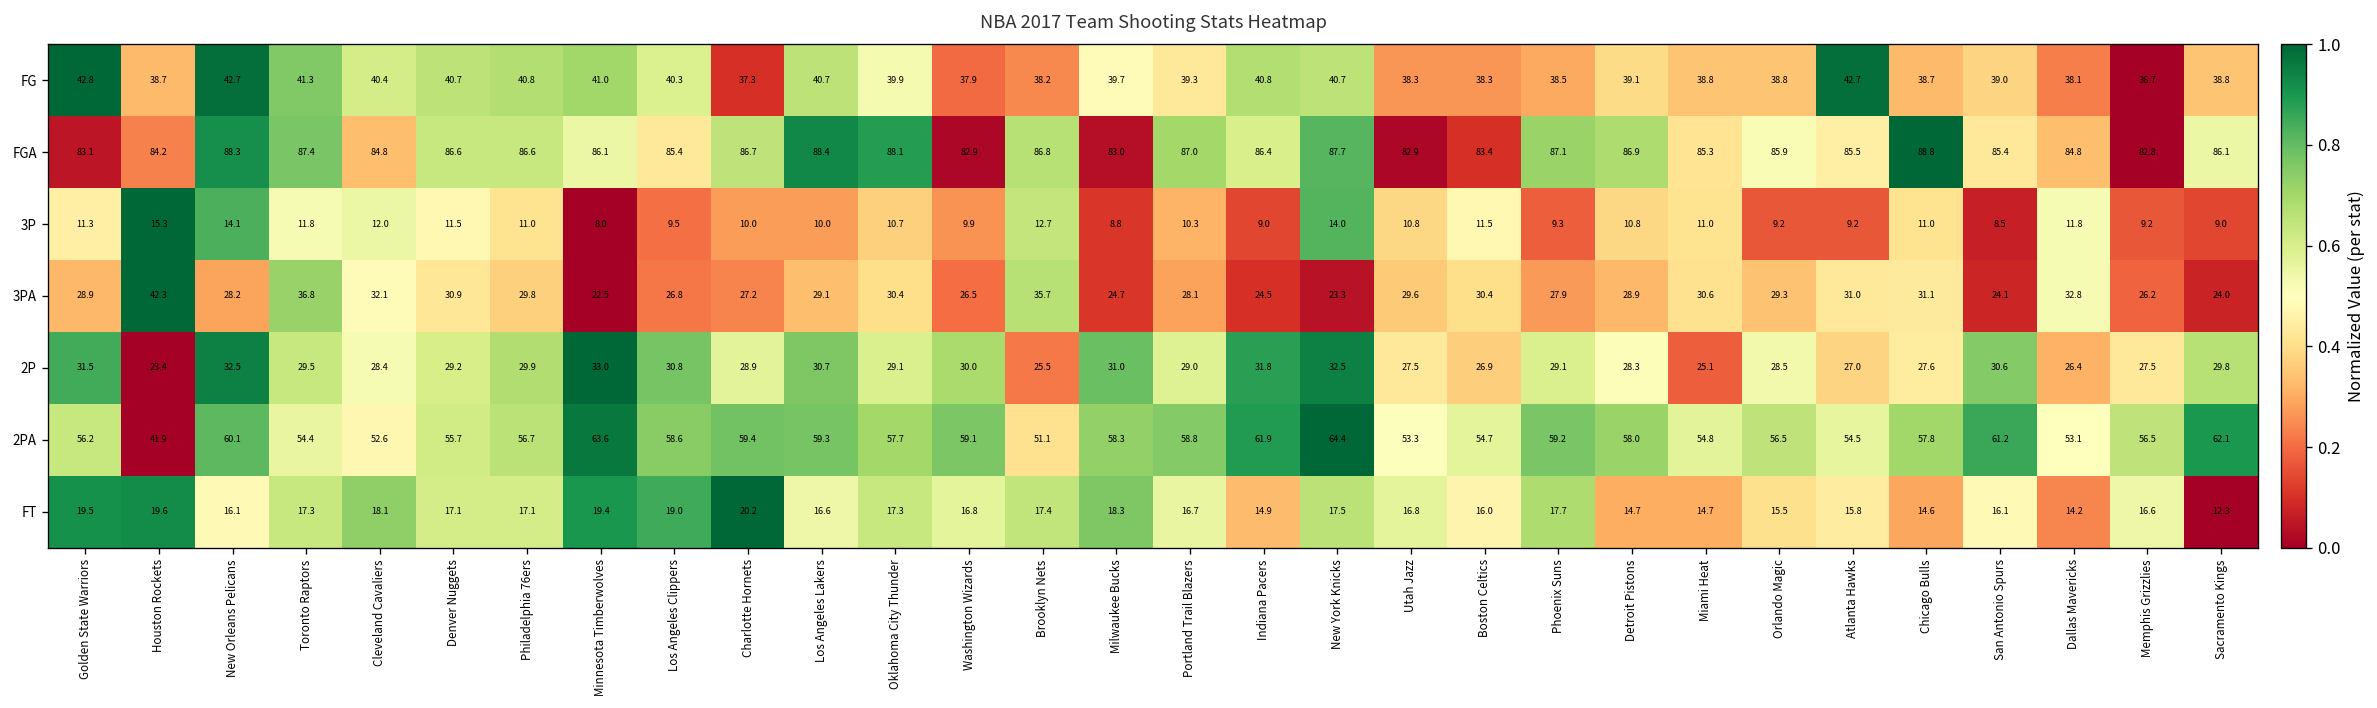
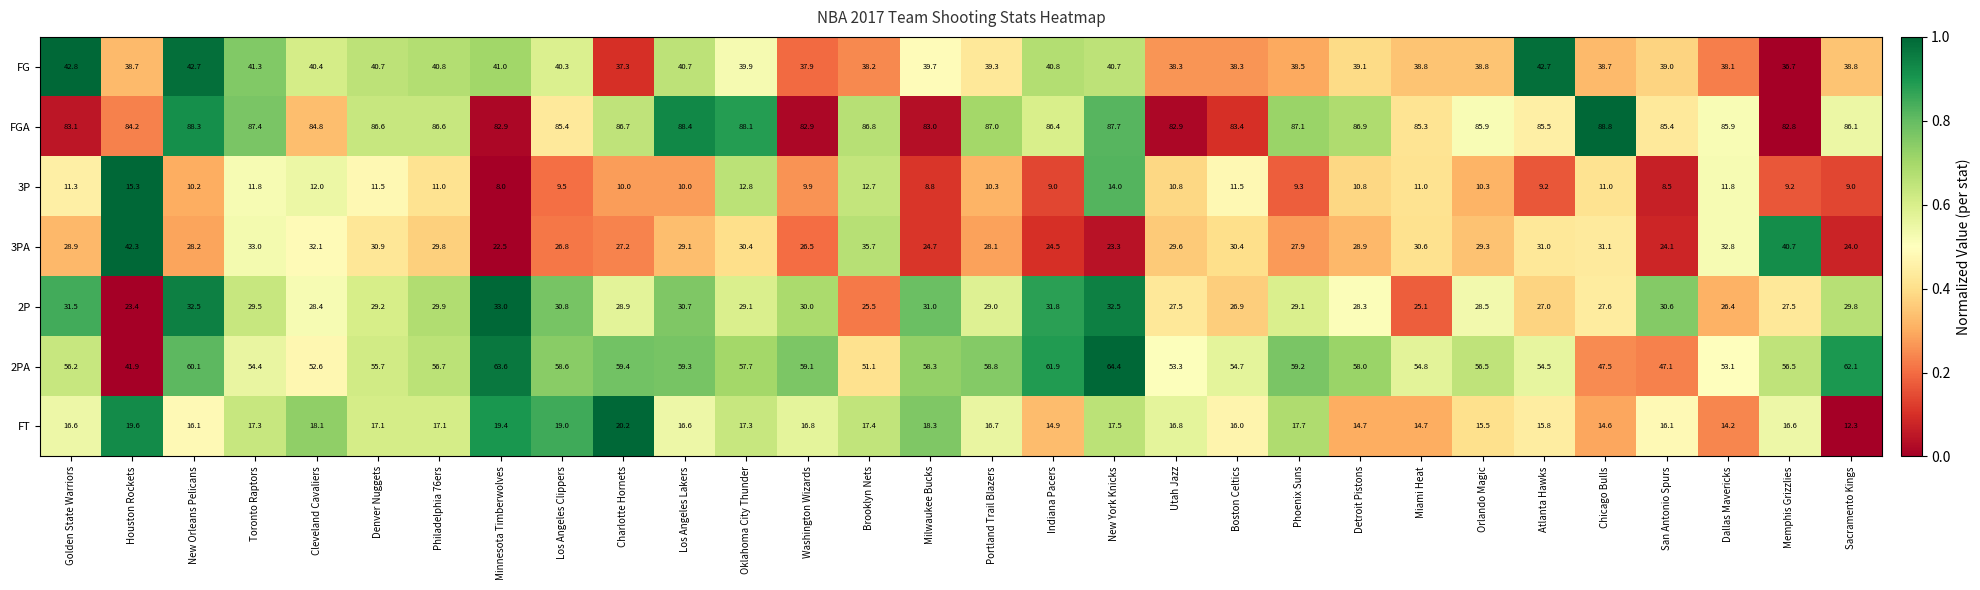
  {
    "FGA": {
      "Golden State Warriors": 83.1,
      "Houston Rockets": 84.2,
      "New Orleans Pelicans": 88.3,
      "Toronto Raptors": 87.4,
      "Cleveland Cavaliers": 84.8,
      "Denver Nuggets": 86.6,
      "Philadelphia 76ers": 86.6,
-     "Minnesota Timberwolves": 86.1,
+     "Minnesota Timberwolves": 82.9,
      "Los Angeles Clippers": 85.4,
      "Charlotte Hornets": 86.7,
      "Los Angeles Lakers": 88.4,
      "Oklahoma City Thunder": 88.1,
      "Washington Wizards": 82.9,
      "Brooklyn Nets": 86.8,
      "Milwaukee Bucks": 83.0,
      "Portland Trail Blazers": 87.0,
      "Indiana Pacers": 86.4,
      "New York Knicks": 87.7,
      "Utah Jazz": 82.9,
      "Boston Celtics": 83.4,
      "Phoenix Suns": 87.1,
      "Detroit Pistons": 86.9,
      "Miami Heat": 85.3,
      "Orlando Magic": 85.9,
      "Atlanta Hawks": 85.5,
      "Chicago Bulls": 88.8,
      "San Antonio Spurs": 85.4,
-     "Dallas Mavericks": 84.8,
+     "Dallas Mavericks": 85.9,
      "Memphis Grizzlies": 82.8,
      "Sacramento Kings": 86.1
    },
    "3P": {
      "Golden State Warriors": 11.3,
      "Houston Rockets": 15.3,
-     "New Orleans Pelicans": 14.1,
+     "New Orleans Pelicans": 10.2,
      "Toronto Raptors": 11.8,
      "Cleveland Cavaliers": 12.0,
      "Denver Nuggets": 11.5,
      "Philadelphia 76ers": 11.0,
      "Minnesota Timberwolves": 8.0,
      "Los Angeles Clippers": 9.5,
      "Charlotte Hornets": 10.0,
      "Los Angeles Lakers": 10.0,
-     "Oklahoma City Thunder": 10.7,
+     "Oklahoma City Thunder": 12.8,
      "Washington Wizards": 9.9,
      "Brooklyn Nets": 12.7,
      "Milwaukee Bucks": 8.8,
      "Portland Trail Blazers": 10.3,
      "Indiana Pacers": 9.0,
      "New York Knicks": 14.0,
      "Utah Jazz": 10.8,
      "Boston Celtics": 11.5,
      "Phoenix Suns": 9.3,
      "Detroit Pistons": 10.8,
      "Miami Heat": 11.0,
-     "Orlando Magic": 9.2,
+     "Orlando Magic": 10.3,
      "Atlanta Hawks": 9.2,
      "Chicago Bulls": 11.0,
      "San Antonio Spurs": 8.5,
      "Dallas Mavericks": 11.8,
      "Memphis Grizzlies": 9.2,
      "Sacramento Kings": 9.0
    },
    "3PA": {
      "Golden State Warriors": 28.9,
      "Houston Rockets": 42.3,
      "New Orleans Pelicans": 28.2,
-     "Toronto Raptors": 36.8,
+     "Toronto Raptors": 33.0,
      "Cleveland Cavaliers": 32.1,
      "Denver Nuggets": 30.9,
      "Philadelphia 76ers": 29.8,
      "Minnesota Timberwolves": 22.5,
      "Los Angeles Clippers": 26.8,
      "Charlotte Hornets": 27.2,
      "Los Angeles Lakers": 29.1,
      "Oklahoma City Thunder": 30.4,
      "Washington Wizards": 26.5,
      "Brooklyn Nets": 35.7,
      "Milwaukee Bucks": 24.7,
      "Portland Trail Blazers": 28.1,
      "Indiana Pacers": 24.5,
      "New York Knicks": 23.3,
      "Utah Jazz": 29.6,
      "Boston Celtics": 30.4,
      "Phoenix Suns": 27.9,
      "Detroit Pistons": 28.9,
      "Miami Heat": 30.6,
      "Orlando Magic": 29.3,
      "Atlanta Hawks": 31.0,
      "Chicago Bulls": 31.1,
      "San Antonio Spurs": 24.1,
      "Dallas Mavericks": 32.8,
-     "Memphis Grizzlies": 26.2,
+     "Memphis Grizzlies": 40.7,
      "Sacramento Kings": 24.0
    },
    "2PA": {
      "Golden State Warriors": 56.2,
      "Houston Rockets": 41.9,
      "New Orleans Pelicans": 60.1,
      "Toronto Raptors": 54.4,
      "Cleveland Cavaliers": 52.6,
      "Denver Nuggets": 55.7,
      "Philadelphia 76ers": 56.7,
      "Minnesota Timberwolves": 63.6,
      "Los Angeles Clippers": 58.6,
      "Charlotte Hornets": 59.4,
      "Los Angeles Lakers": 59.3,
      "Oklahoma City Thunder": 57.7,
      "Washington Wizards": 59.1,
      "Brooklyn Nets": 51.1,
      "Milwaukee Bucks": 58.3,
      "Portland Trail Blazers": 58.8,
      "Indiana Pacers": 61.9,
      "New York Knicks": 64.4,
      "Utah Jazz": 53.3,
      "Boston Celtics": 54.7,
      "Phoenix Suns": 59.2,
      "Detroit Pistons": 58.0,
      "Miami Heat": 54.8,
      "Orlando Magic": 56.5,
      "Atlanta Hawks": 54.5,
-     "Chicago Bulls": 57.8,
-     "San Antonio Spurs": 61.2,
+     "Chicago Bulls": 47.5,
+     "San Antonio Spurs": 47.1,
      "Dallas Mavericks": 53.1,
      "Memphis Grizzlies": 56.5,
      "Sacramento Kings": 62.1
    },
    "FT": {
-     "Golden State Warriors": 19.5,
+     "Golden State Warriors": 16.6,
      "Houston Rockets": 19.6,
      "New Orleans Pelicans": 16.1,
      "Toronto Raptors": 17.3,
      "Cleveland Cavaliers": 18.1,
      "Denver Nuggets": 17.1,
      "Philadelphia 76ers": 17.1,
      "Minnesota Timberwolves": 19.4,
      "Los Angeles Clippers": 19.0,
      "Charlotte Hornets": 20.2,
      "Los Angeles Lakers": 16.6,
      "Oklahoma City Thunder": 17.3,
      "Washington Wizards": 16.8,
      "Brooklyn Nets": 17.4,
      "Milwaukee Bucks": 18.3,
      "Portland Trail Blazers": 16.7,
      "Indiana Pacers": 14.9,
      "New York Knicks": 17.5,
      "Utah Jazz": 16.8,
      "Boston Celtics": 16.0,
      "Phoenix Suns": 17.7,
      "Detroit Pistons": 14.7,
      "Miami Heat": 14.7,
      "Orlando Magic": 15.5,
      "Atlanta Hawks": 15.8,
      "Chicago Bulls": 14.6,
      "San Antonio Spurs": 16.1,
      "Dallas Mavericks": 14.2,
      "Memphis Grizzlies": 16.6,
      "Sacramento Kings": 12.3
    }
  }
